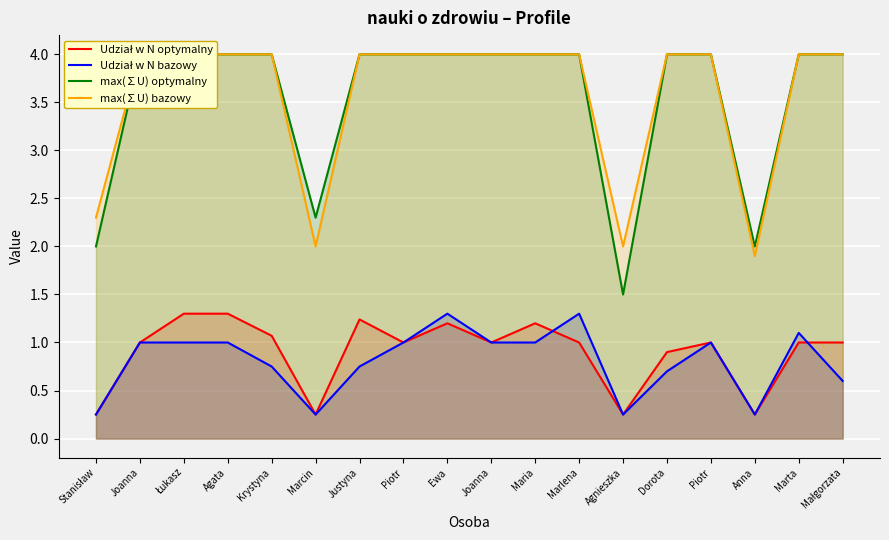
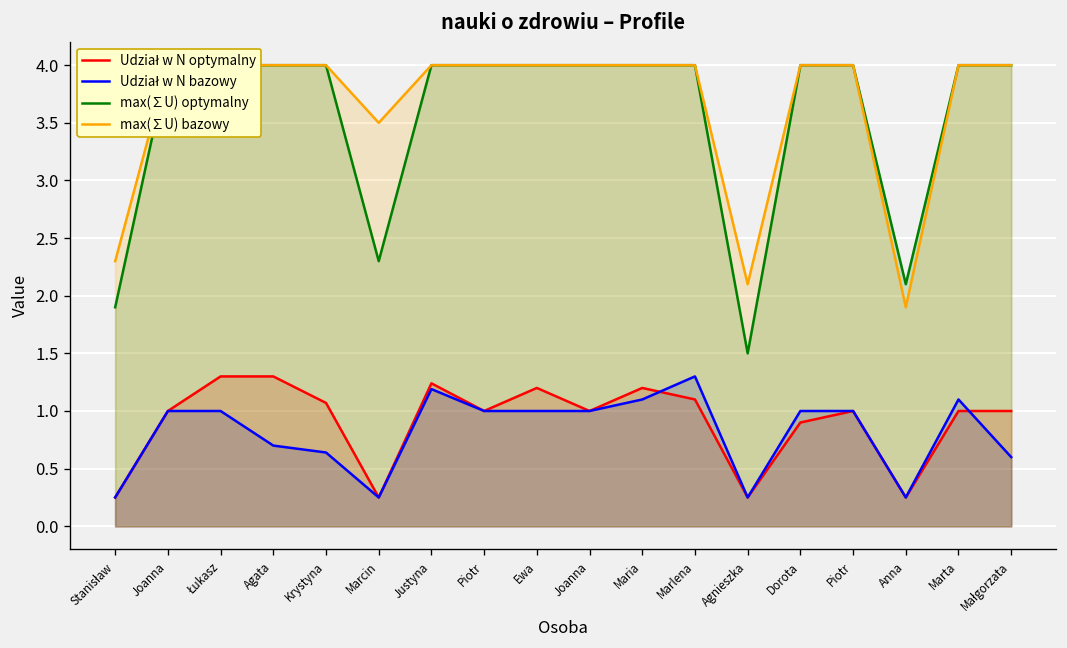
  {
    "Udział w N optymalny": {
      "Łukasz": 1.3,
      "Agata": 1.3,
      "Krystyna": 1.1,
      "Justyna": 1.2,
      "Ewa": 1.2,
      "Maria": 1.2,
-     "Marlena": 1.0,
+     "Marlena": 1.1,
      "Dorota": 0.9,
      "Marta": 1.0,
      "Małgorzata": 1.0
    },
    "Udział w N bazowy": {
      "Łukasz": 1.0,
-     "Agata": 1.0,
-     "Krystyna": 0.8,
-     "Justyna": 0.8,
-     "Ewa": 1.3,
-     "Maria": 1.0,
+     "Agata": 0.7,
+     "Krystyna": 0.6,
+     "Justyna": 1.2,
+     "Ewa": 1.0,
+     "Maria": 1.1,
      "Marlena": 1.3,
-     "Dorota": 0.7,
+     "Dorota": 1.0,
      "Marta": 1.1,
      "Małgorzata": 0.6
    },
    "max(∑U) optymalny": {
-     "Stanisław": 2.0,
+     "Stanisław": 1.9,
      "Marcin": 2.3,
      "Agnieszka": 1.5,
-     "Anna": 2.0
+     "Anna": 2.1
    },
    "max(∑U) bazowy": {
      "Stanisław": 2.3,
-     "Marcin": 2.0,
-     "Agnieszka": 2.0,
+     "Marcin": 3.5,
+     "Agnieszka": 2.1,
      "Anna": 1.9
    }
  }
